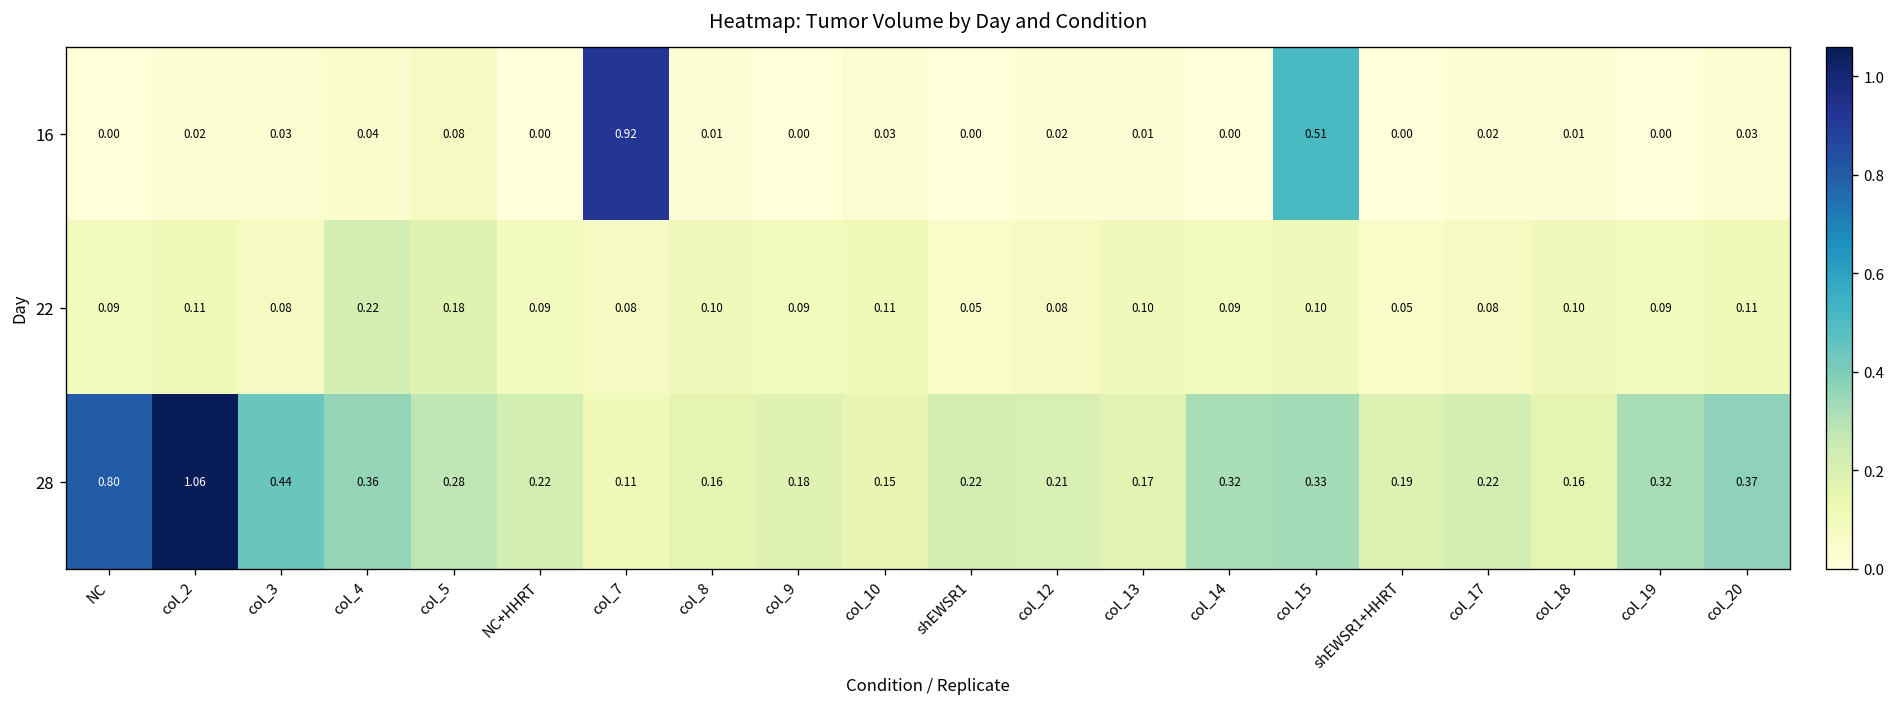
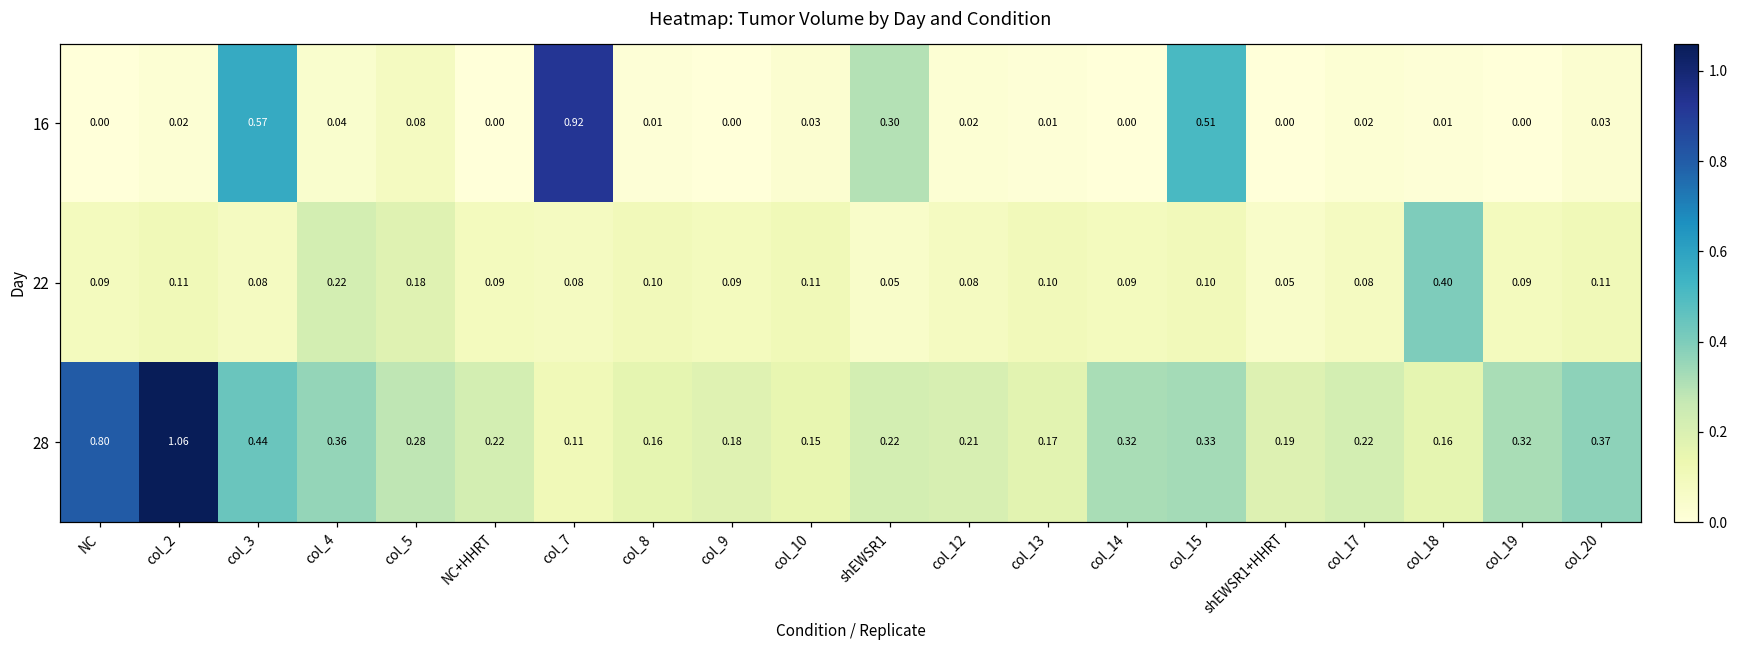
  {
    "16": {
      "NC": 0.00,
      "col_2": 0.02,
-     "col_3": 0.03,
+     "col_3": 0.57,
      "col_4": 0.04,
      "col_5": 0.08,
      "NC+HHRT": 0.00,
      "col_7": 0.92,
      "col_8": 0.01,
      "col_9": 0.00,
      "col_10": 0.03,
-     "shEWSR1": 0.00,
+     "shEWSR1": 0.30,
      "col_12": 0.02,
      "col_13": 0.01,
      "col_14": 0.00,
      "col_15": 0.51,
      "shEWSR1+HHRT": 0.00,
      "col_17": 0.02,
      "col_18": 0.01,
      "col_19": 0.00,
      "col_20": 0.03
    },
    "22": {
      "NC": 0.09,
      "col_2": 0.11,
      "col_3": 0.08,
      "col_4": 0.22,
      "col_5": 0.18,
      "NC+HHRT": 0.09,
      "col_7": 0.08,
      "col_8": 0.10,
      "col_9": 0.09,
      "col_10": 0.11,
      "shEWSR1": 0.05,
      "col_12": 0.08,
      "col_13": 0.10,
      "col_14": 0.09,
      "col_15": 0.10,
      "shEWSR1+HHRT": 0.05,
      "col_17": 0.08,
-     "col_18": 0.10,
+     "col_18": 0.40,
      "col_19": 0.09,
      "col_20": 0.11
    },
    "28": {
      "NC": 0.80,
      "col_2": 1.06,
      "col_3": 0.44,
      "col_4": 0.36,
      "col_5": 0.28,
      "NC+HHRT": 0.22,
      "col_7": 0.11,
      "col_8": 0.16,
      "col_9": 0.18,
      "col_10": 0.15,
      "shEWSR1": 0.22,
      "col_12": 0.21,
      "col_13": 0.17,
      "col_14": 0.32,
      "col_15": 0.33,
      "shEWSR1+HHRT": 0.19,
      "col_17": 0.22,
      "col_18": 0.16,
      "col_19": 0.32,
      "col_20": 0.37
    }
  }
